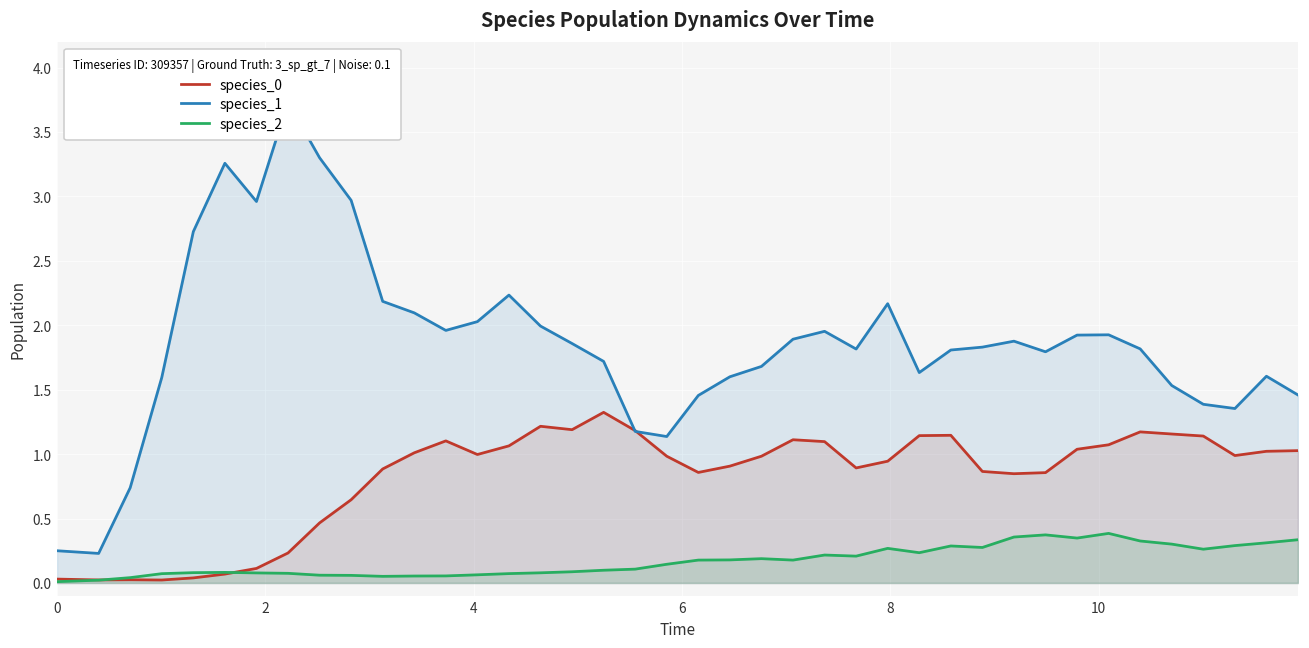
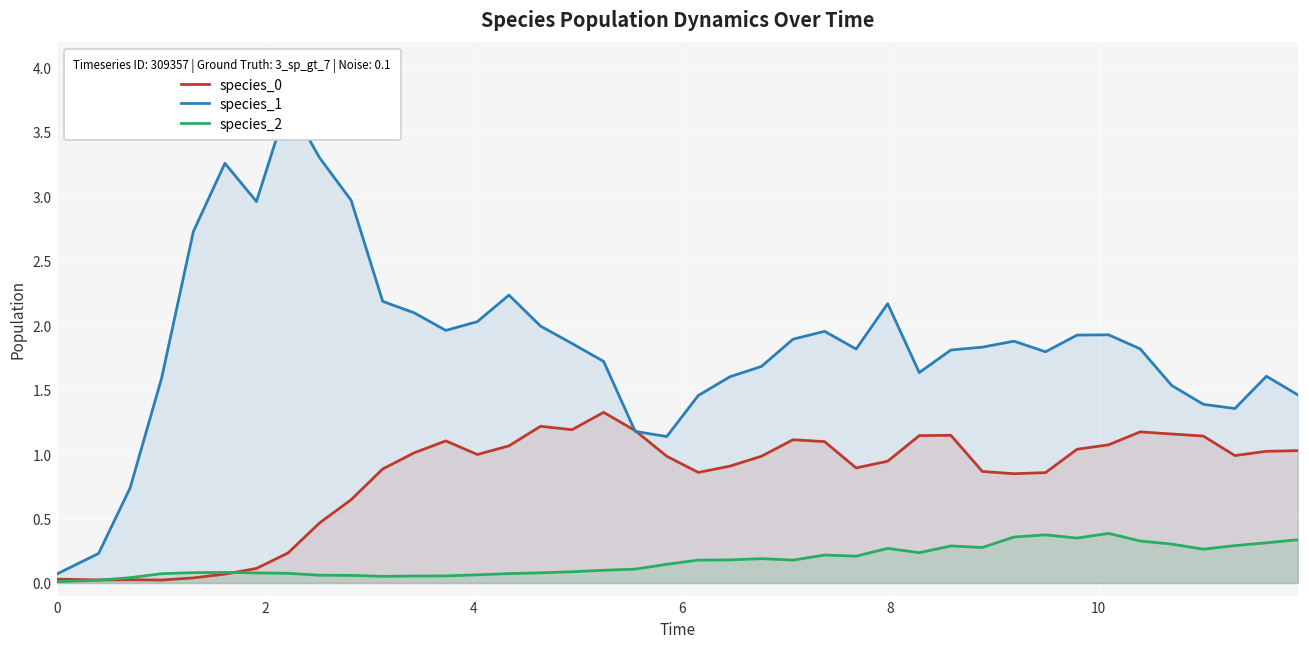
  {
    "species_1": {
-     "0": 0.25
+     "0": 0.07
    }
  }
